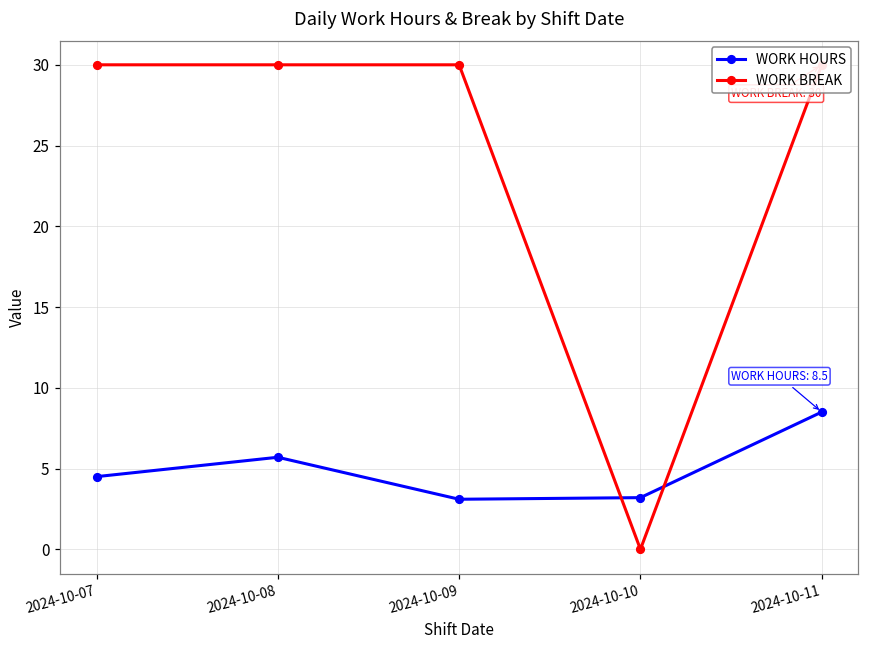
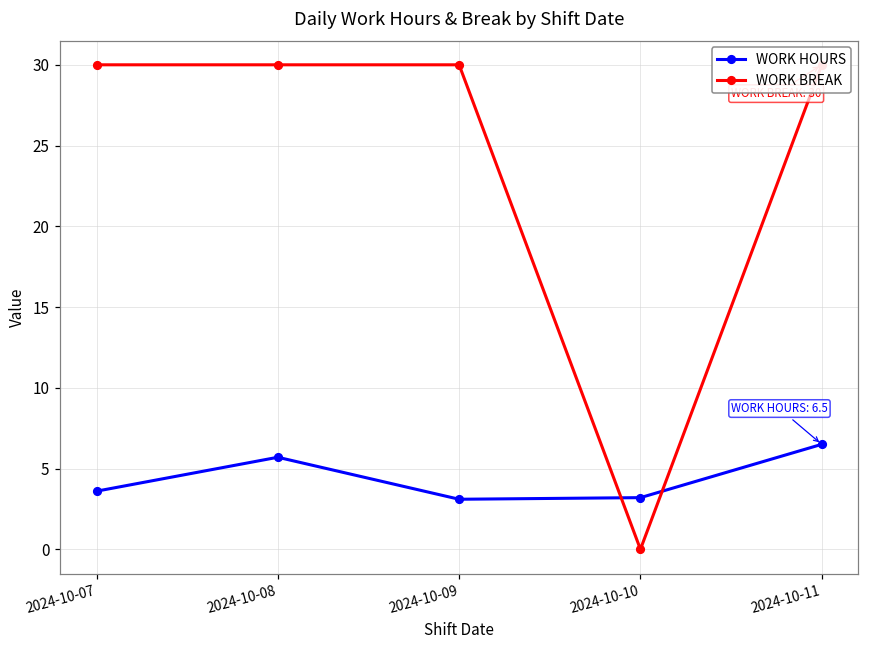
  {
    "WORK HOURS": {
-     "2024-10-07": 4.5,
-     "2024-10-11": 8.5
+     "2024-10-07": 3.6,
+     "2024-10-11": 6.5
    },
    "WORK BREAK": {
      "2024-10-07": 30.0,
      "2024-10-08": 30.0,
      "2024-10-09": 30.0,
      "2024-10-10": 0.0
    }
  }
